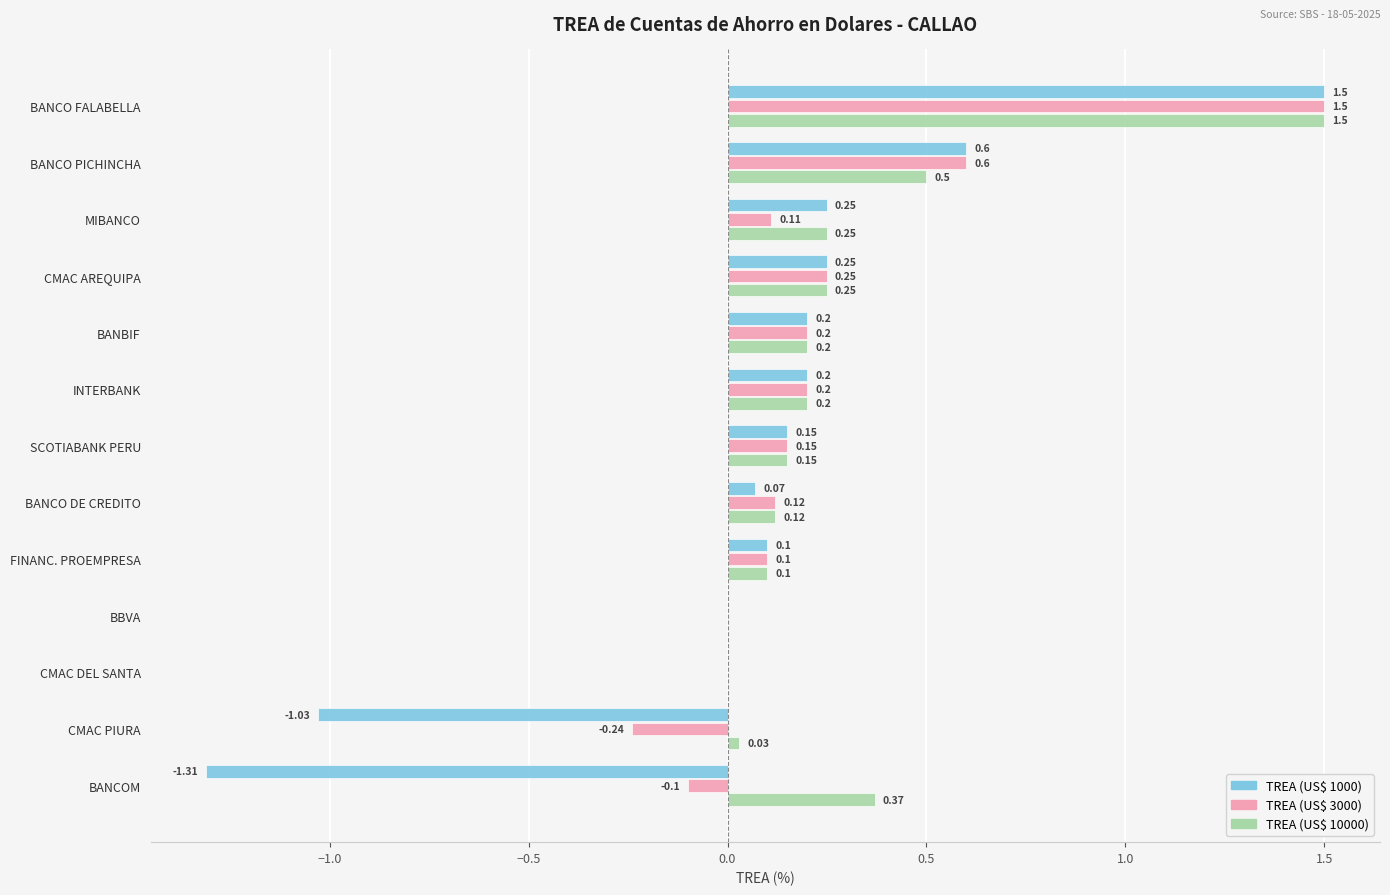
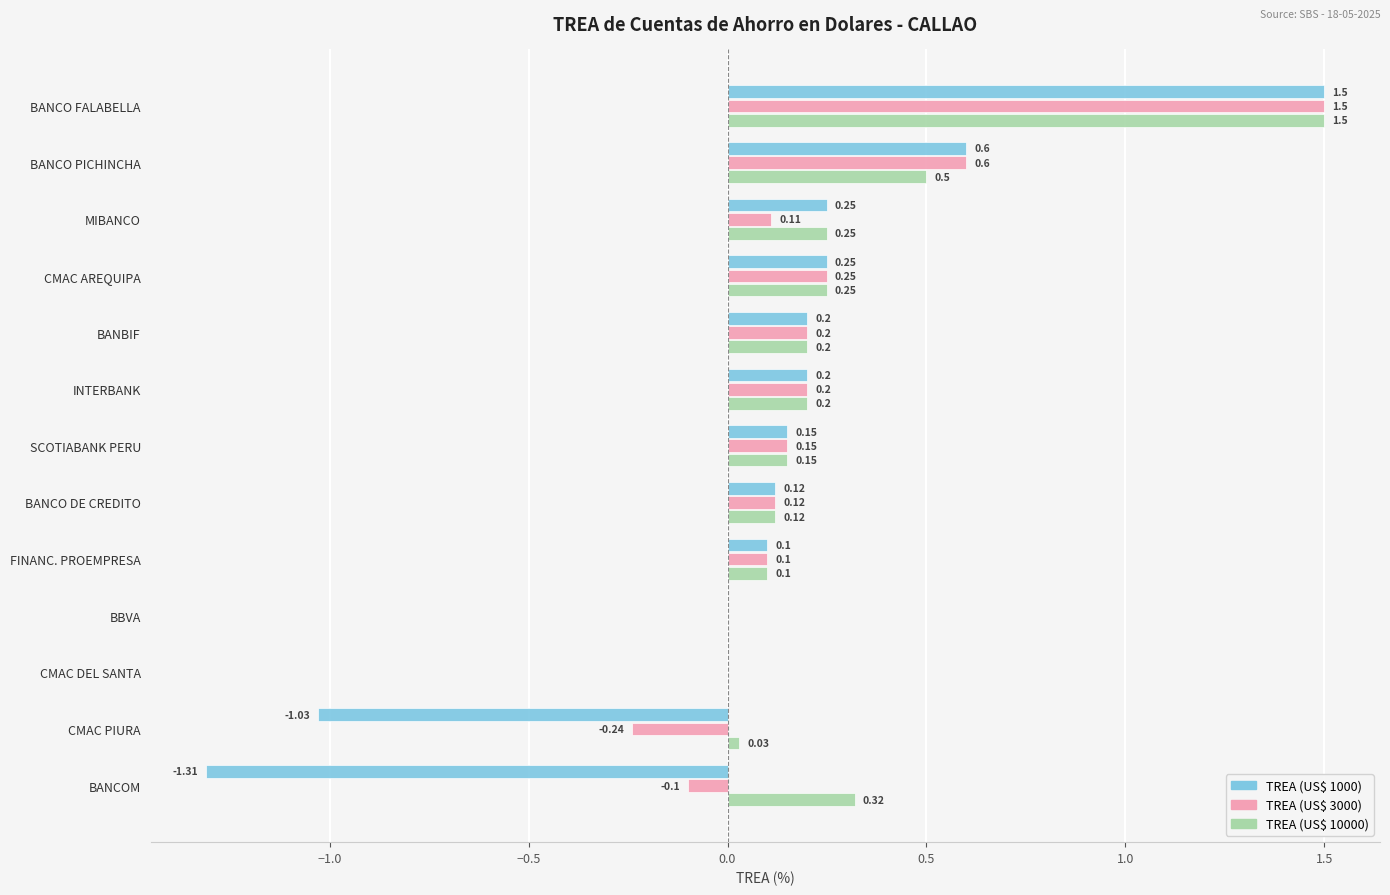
  {
    "TREA (US$ 1000)": {
      "BANCO FALABELLA": 1.5,
      "BANCO PICHINCHA": 0.6,
      "MIBANCO": 0.25,
      "CMAC AREQUIPA": 0.25,
      "BANBIF": 0.2,
      "INTERBANK": 0.2,
      "SCOTIABANK PERU": 0.15,
-     "BANCO DE CREDITO": 0.07,
+     "BANCO DE CREDITO": 0.12,
      "FINANC. PROEMPRESA": 0.1,
      "CMAC PIURA": -1.03,
      "BANCOM": -1.31
    },
    "TREA (US$ 3000)": {
      "BANCO FALABELLA": 1.5,
      "BANCO PICHINCHA": 0.6,
      "MIBANCO": 0.11,
      "CMAC AREQUIPA": 0.25,
      "BANBIF": 0.2,
      "INTERBANK": 0.2,
      "SCOTIABANK PERU": 0.15,
      "BANCO DE CREDITO": 0.12,
      "FINANC. PROEMPRESA": 0.1,
      "CMAC PIURA": -0.24,
      "BANCOM": -0.1
    },
    "TREA (US$ 10000)": {
      "BANCO FALABELLA": 1.5,
      "BANCO PICHINCHA": 0.5,
      "MIBANCO": 0.25,
      "CMAC AREQUIPA": 0.25,
      "BANBIF": 0.2,
      "INTERBANK": 0.2,
      "SCOTIABANK PERU": 0.15,
      "BANCO DE CREDITO": 0.12,
      "FINANC. PROEMPRESA": 0.1,
      "CMAC PIURA": 0.03,
-     "BANCOM": 0.37
+     "BANCOM": 0.32
    }
  }
